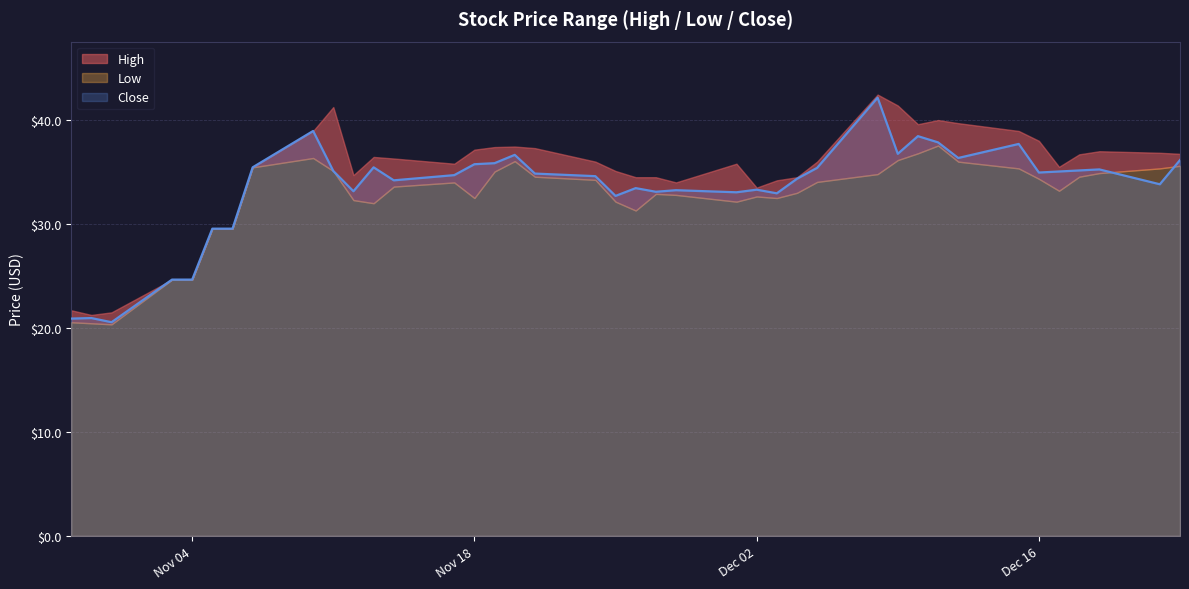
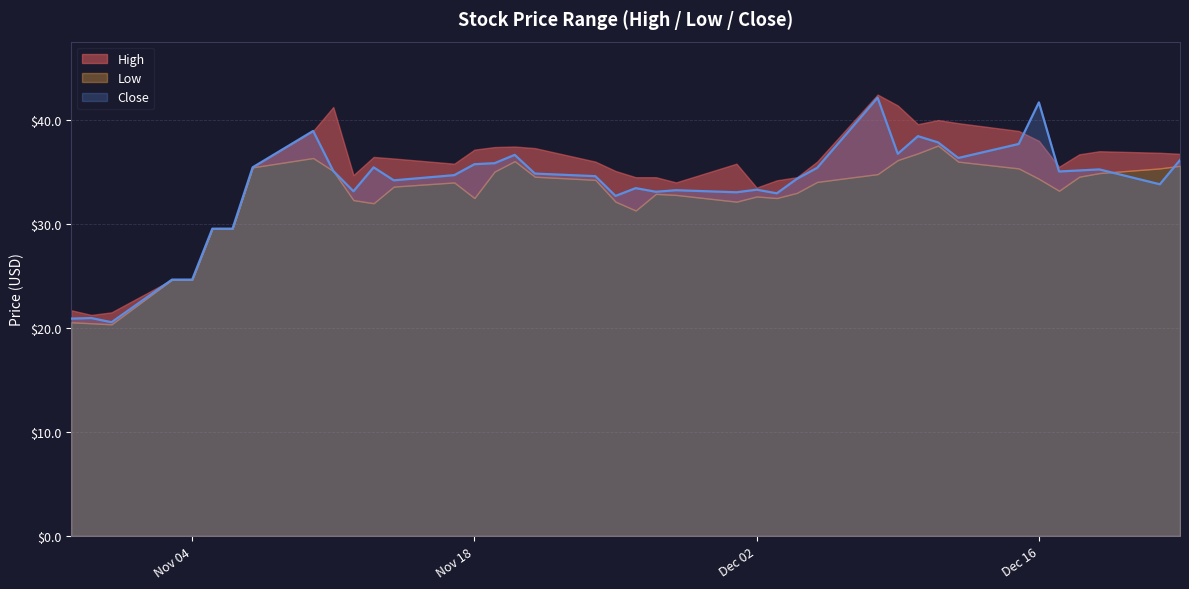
  {
    "Close": {
      "Nov 18": "$35.8",
-     "Dec 16": "$35.0"
+     "Dec 16": "$41.7"
    }
  }
